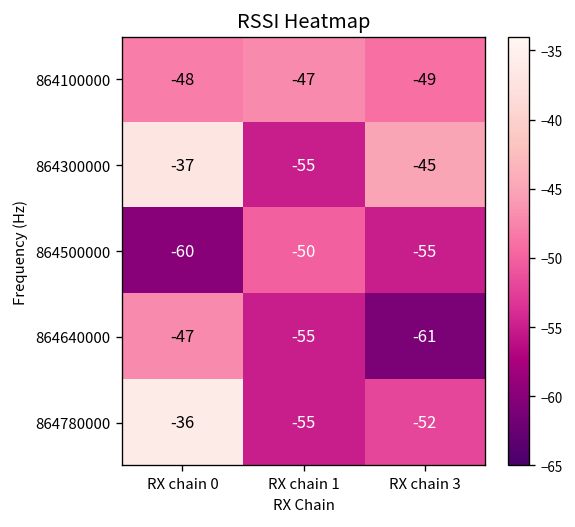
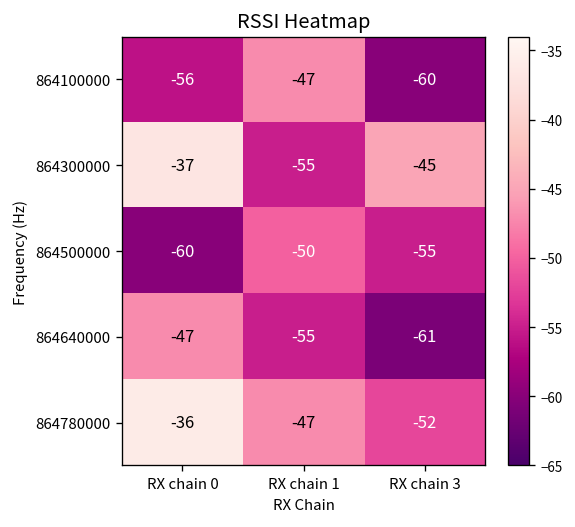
  {
    "864100000": {
-     "RX chain 0": -48,
+     "RX chain 0": -56,
      "RX chain 1": -47,
-     "RX chain 3": -49
+     "RX chain 3": -60
    },
    "864300000": {
      "RX chain 0": -37,
      "RX chain 1": -55,
      "RX chain 3": -45
    },
    "864500000": {
      "RX chain 0": -60,
      "RX chain 1": -50,
      "RX chain 3": -55
    },
    "864640000": {
      "RX chain 0": -47,
      "RX chain 1": -55,
      "RX chain 3": -61
    },
    "864780000": {
      "RX chain 0": -36,
-     "RX chain 1": -55,
+     "RX chain 1": -47,
      "RX chain 3": -52
    }
  }
